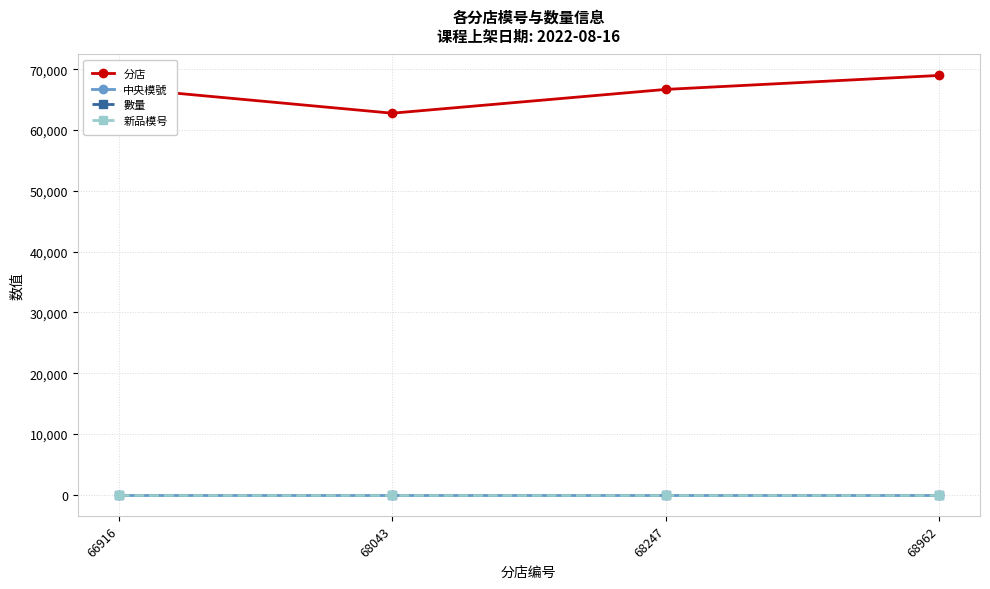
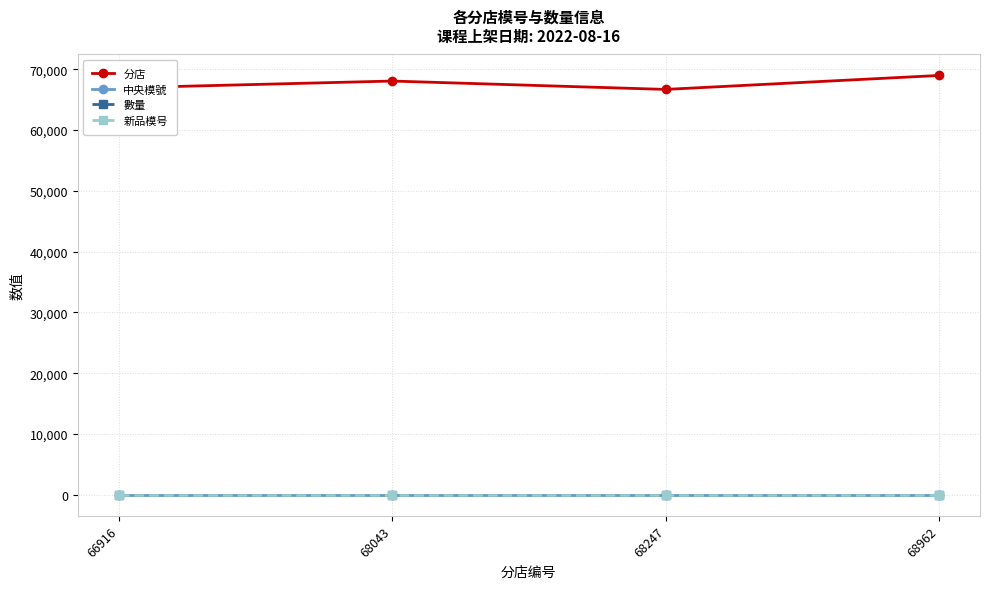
  {
    "分店": {
-     "68043": "63,000",
+     "68043": "68,000",
      "68247": "67,000",
      "68962": "69,000"
    },
    "新品模号": {
      "66916": "0",
      "68043": "0",
      "68247": "0",
      "68962": "0"
    }
  }
